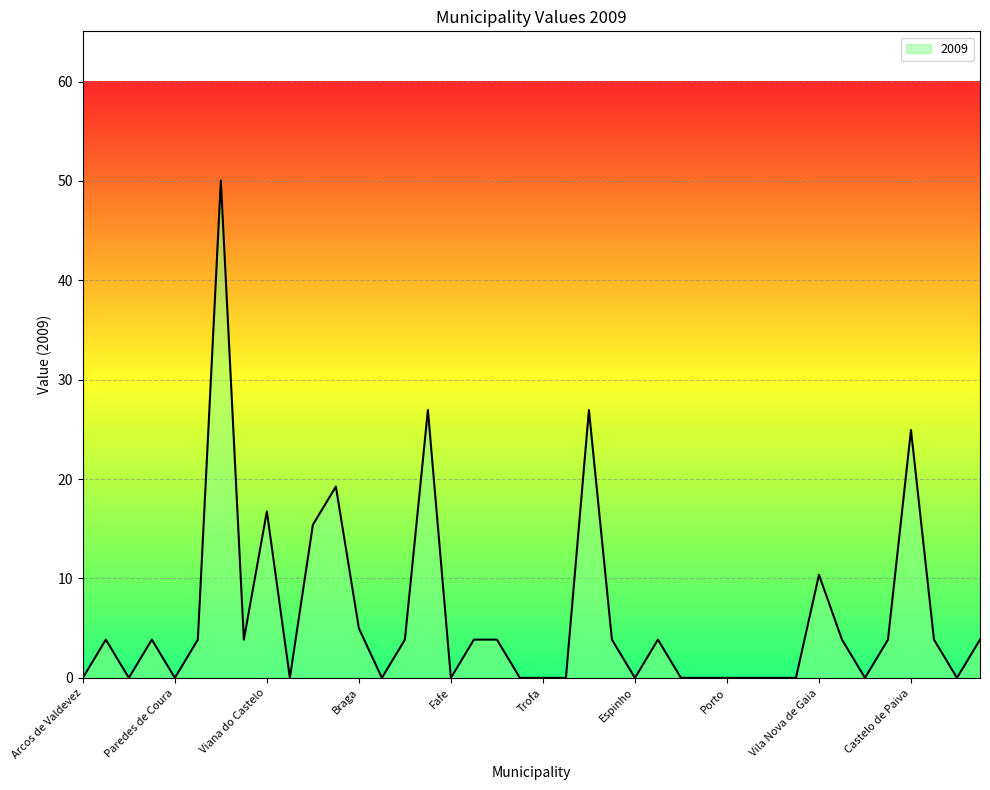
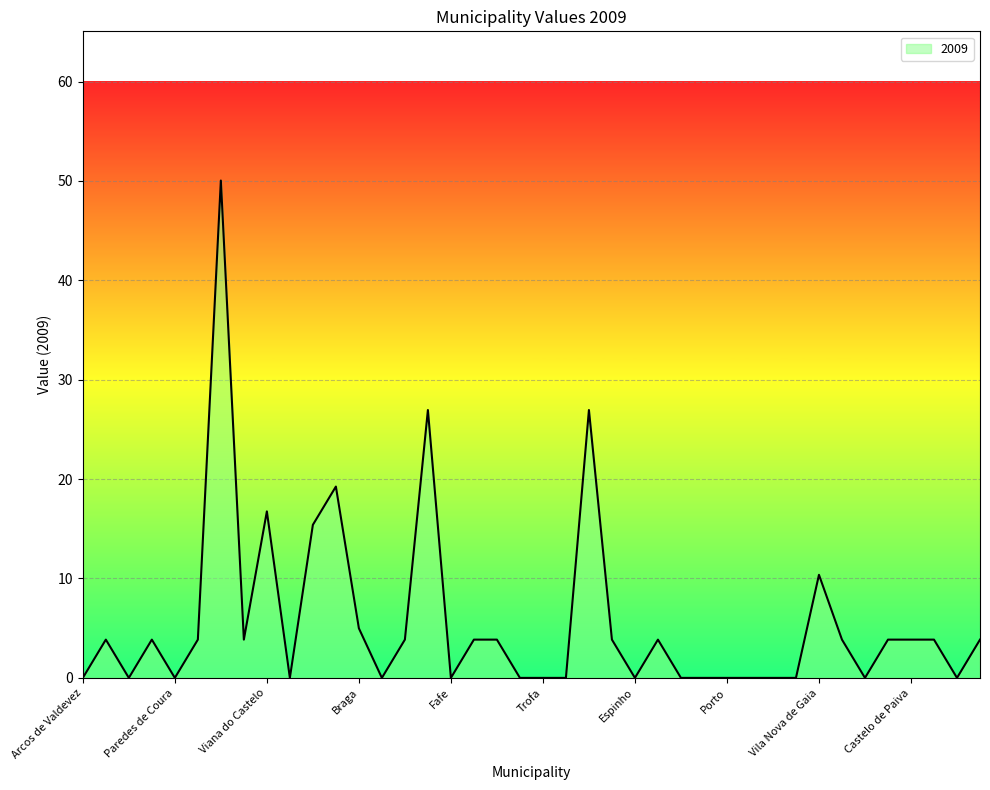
  {
    "Arcos de Valdevez": 0,
    "Paredes de Coura": 0,
    "Viana do Castelo": 17,
    "Braga": 5,
    "Fafe": 0,
    "Trofa": 0,
    "Espinho": 0,
    "Porto": 0,
    "Vila Nova de Gaia": 10,
-   "Castelo de Paiva": 25
+   "Castelo de Paiva": 4
  }
